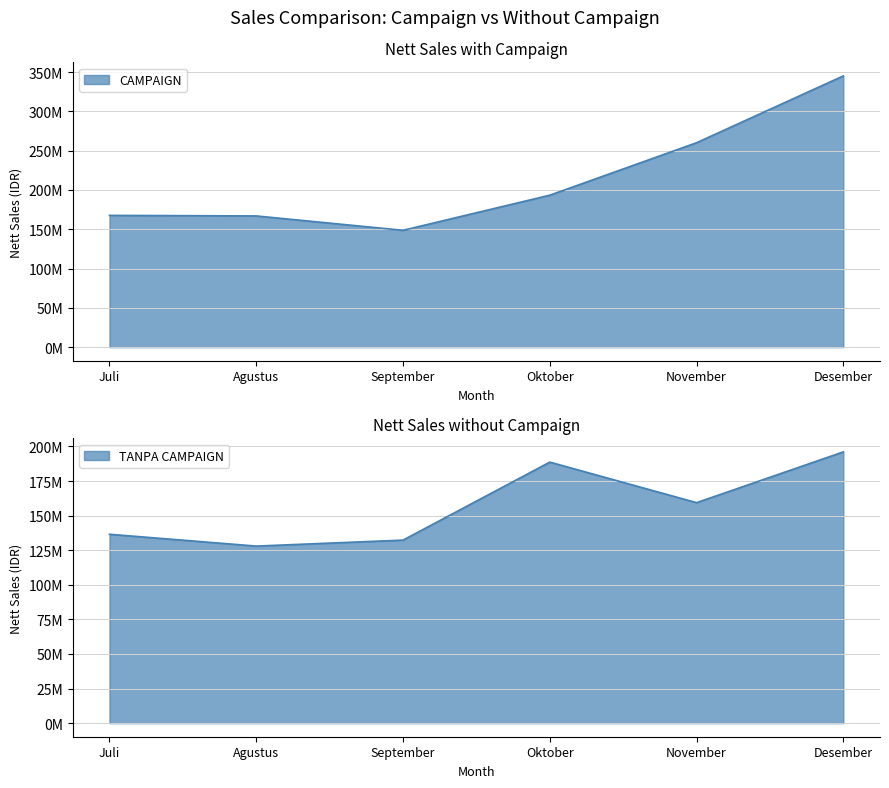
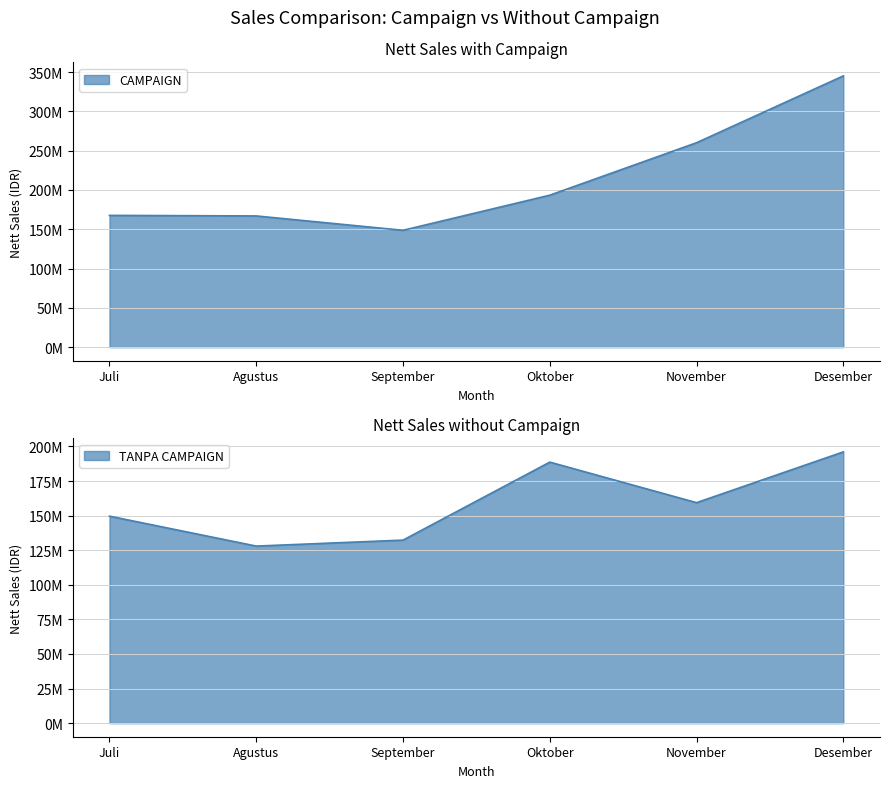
  {
    "Nett Sales with Campaign": {
      "Juli": 170000000,
      "Agustus": 170000000,
      "September": 150000000,
      "Oktober": 190000000,
      "November": 260000000,
      "Desember": 350000000
    },
    "Nett Sales without Campaign": {
-     "Juli": 137000000,
+     "Juli": 150000000,
      "Agustus": 128000000,
      "September": 132000000,
      "Oktober": 189000000,
      "November": 159000000,
      "Desember": 196000000
    }
  }
